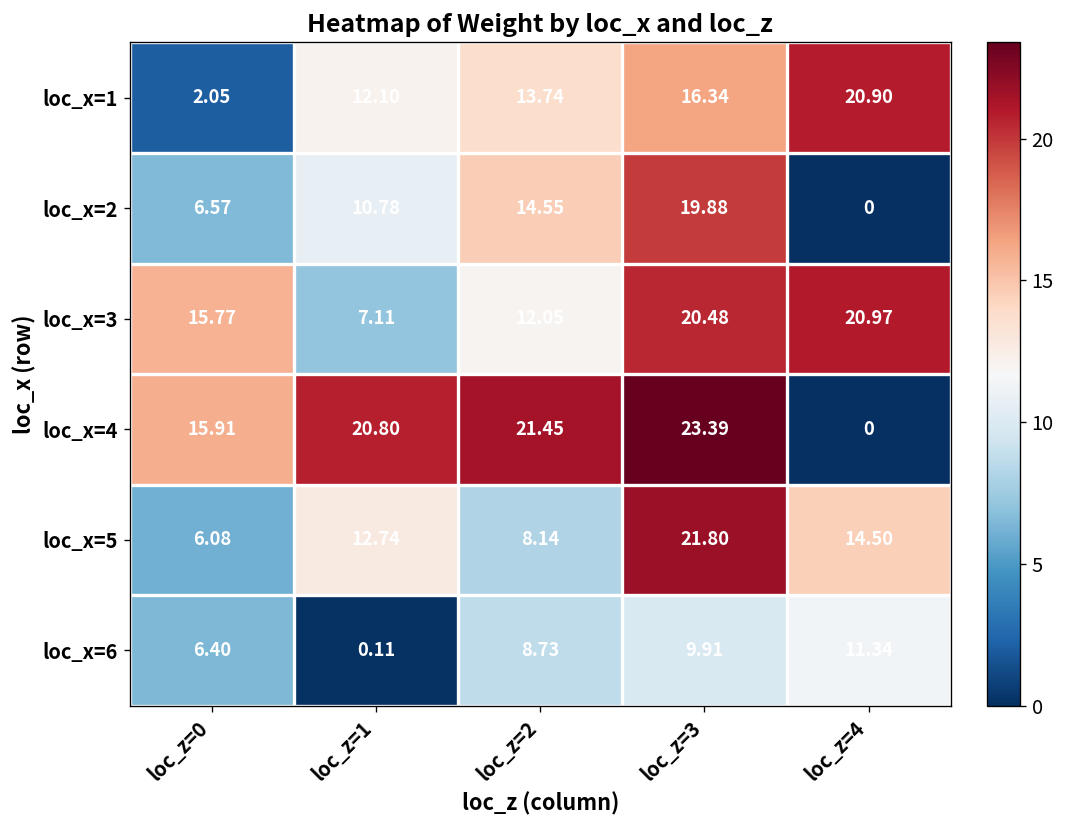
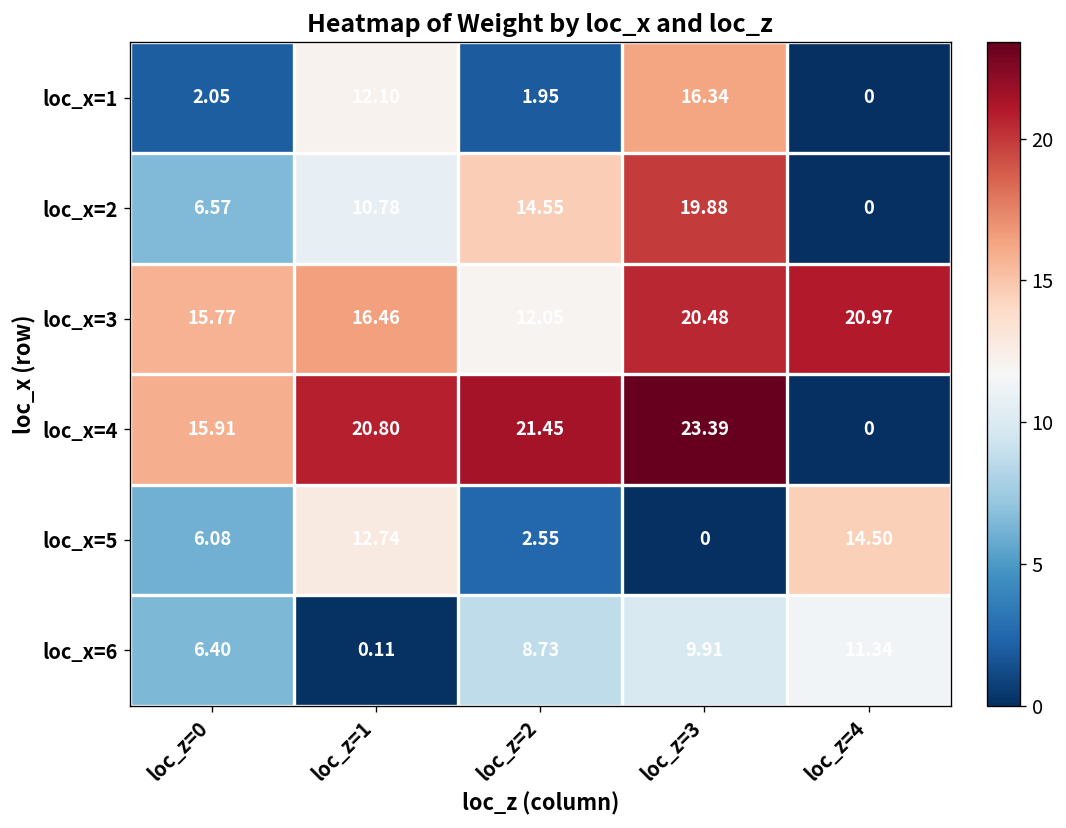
  {
    "loc_x=1": {
      "loc_z=0": 2.05,
-     "loc_z=2": 13.74,
+     "loc_z=2": 1.95,
      "loc_z=3": 16.34,
-     "loc_z=4": 20.90
+     "loc_z=4": 0
    },
    "loc_x=2": {
      "loc_z=0": 6.57,
      "loc_z=2": 14.55,
      "loc_z=3": 19.88,
      "loc_z=4": 0
    },
    "loc_x=3": {
      "loc_z=0": 15.77,
-     "loc_z=1": 7.11,
+     "loc_z=1": 16.46,
      "loc_z=3": 20.48,
      "loc_z=4": 20.97
    },
    "loc_x=4": {
      "loc_z=0": 15.91,
      "loc_z=1": 20.80,
      "loc_z=2": 21.45,
      "loc_z=3": 23.39,
      "loc_z=4": 0
    },
    "loc_x=5": {
      "loc_z=0": 6.08,
-     "loc_z=2": 8.14,
-     "loc_z=3": 21.80,
+     "loc_z=2": 2.55,
+     "loc_z=3": 0,
      "loc_z=4": 14.50
    },
    "loc_x=6": {
      "loc_z=0": 6.40,
      "loc_z=1": 0.11,
      "loc_z=2": 8.73
    }
  }
